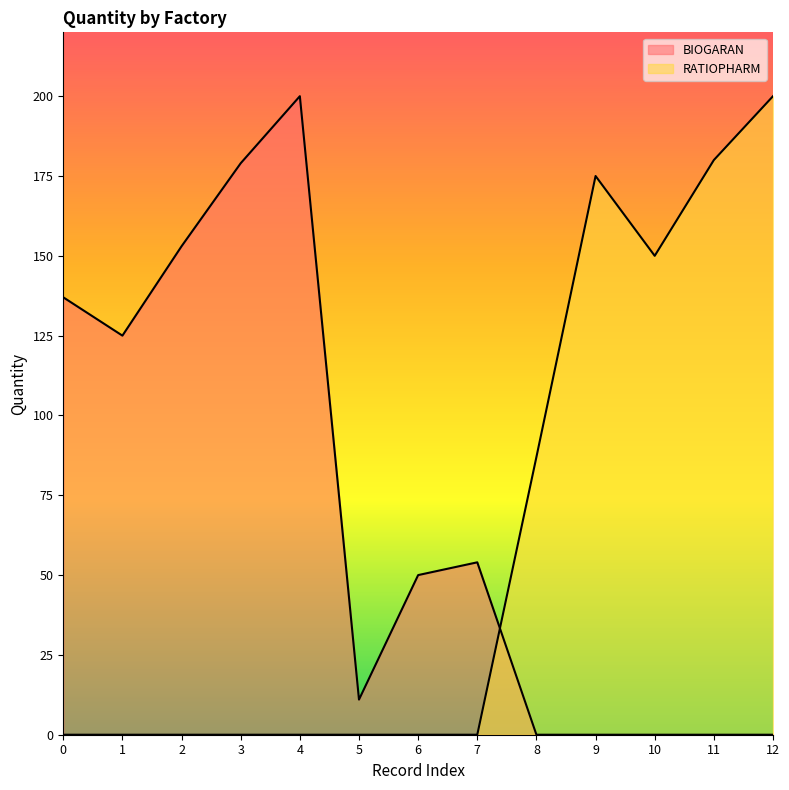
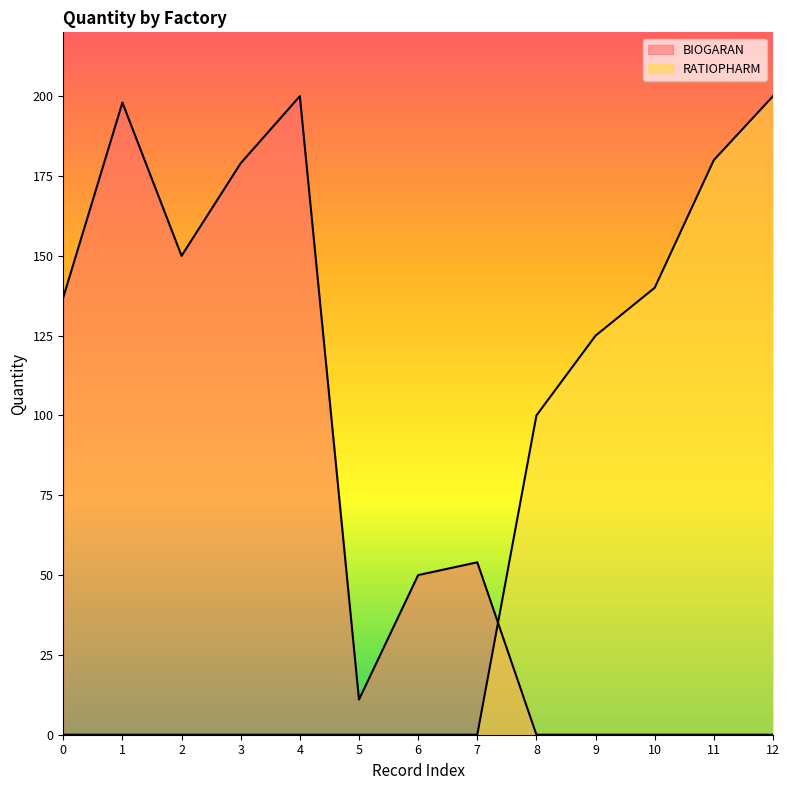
  {
    "BIOGARAN": {
      "0": 137,
-     "1": 125,
-     "2": 153,
+     "1": 198,
+     "2": 150,
      "3": 179,
      "4": 200,
      "5": 11,
      "6": 50,
      "7": 54,
      "8": 0,
      "9": 0,
      "10": 0,
      "11": 0,
      "12": 0
    },
    "RATIOPHARM": {
      "0": 0,
      "1": 0,
      "2": 0,
      "3": 0,
      "4": 0,
      "5": 0,
      "6": 0,
      "7": 0,
-     "8": 87,
-     "9": 175,
-     "10": 150,
+     "8": 100,
+     "9": 125,
+     "10": 140,
      "11": 180,
      "12": 200
    }
  }
